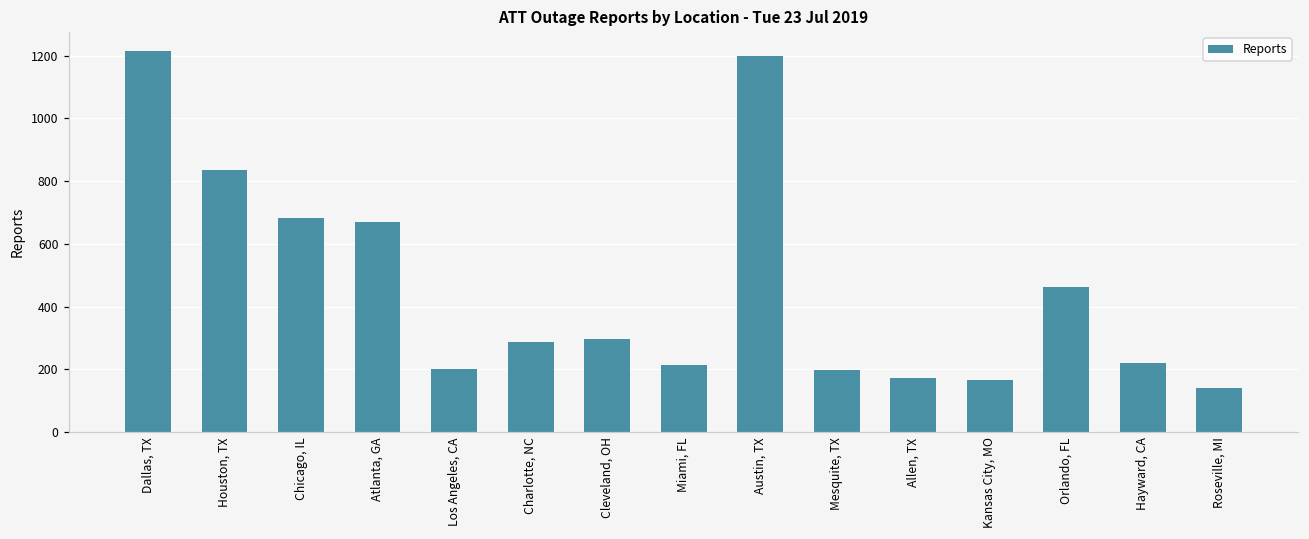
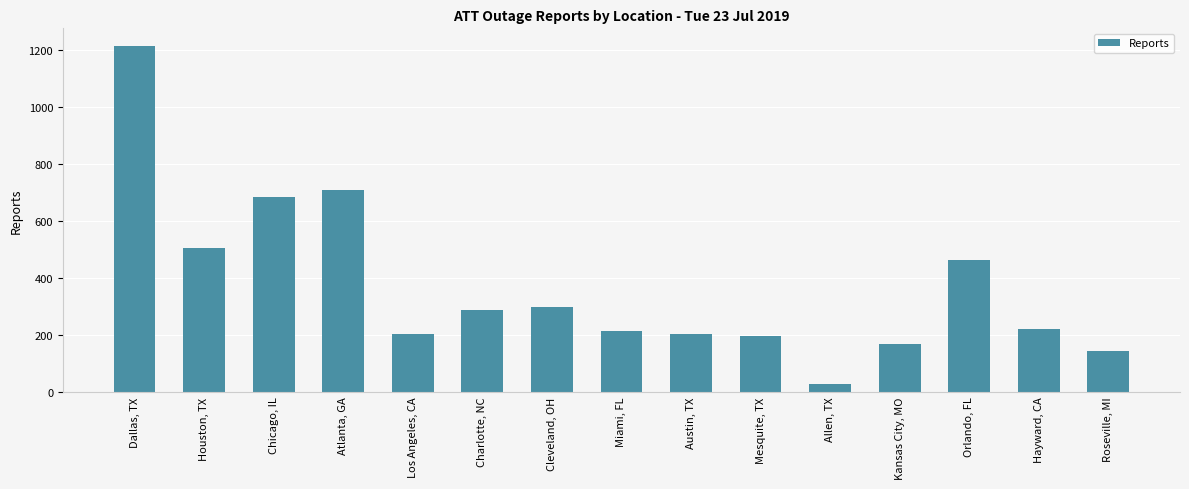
  {
    "Dallas, TX": 1210,
-   "Houston, TX": 840,
+   "Houston, TX": 510,
    "Chicago, IL": 680,
-   "Atlanta, GA": 670,
+   "Atlanta, GA": 710,
    "Los Angeles, CA": 200,
    "Charlotte, NC": 290,
    "Cleveland, OH": 300,
    "Miami, FL": 210,
-   "Austin, TX": 1200,
+   "Austin, TX": 200,
    "Mesquite, TX": 200,
-   "Allen, TX": 170,
+   "Allen, TX": 30,
    "Kansas City, MO": 170,
    "Orlando, FL": 460,
    "Hayward, CA": 220,
    "Roseville, MI": 140
  }
